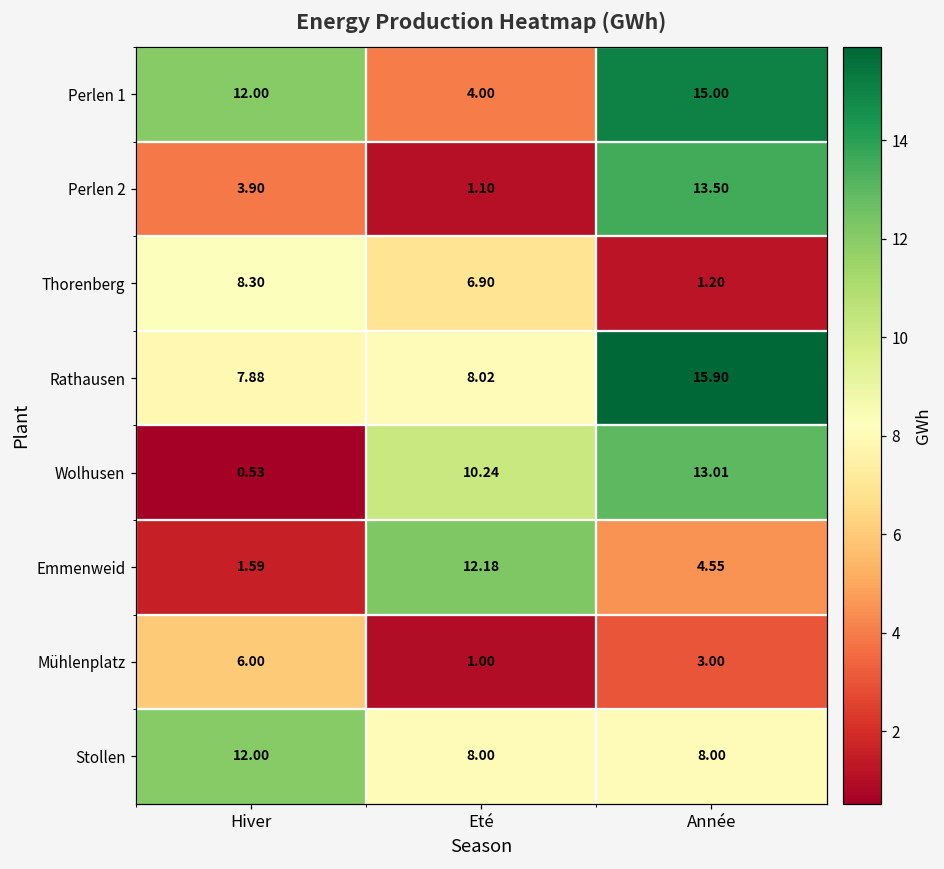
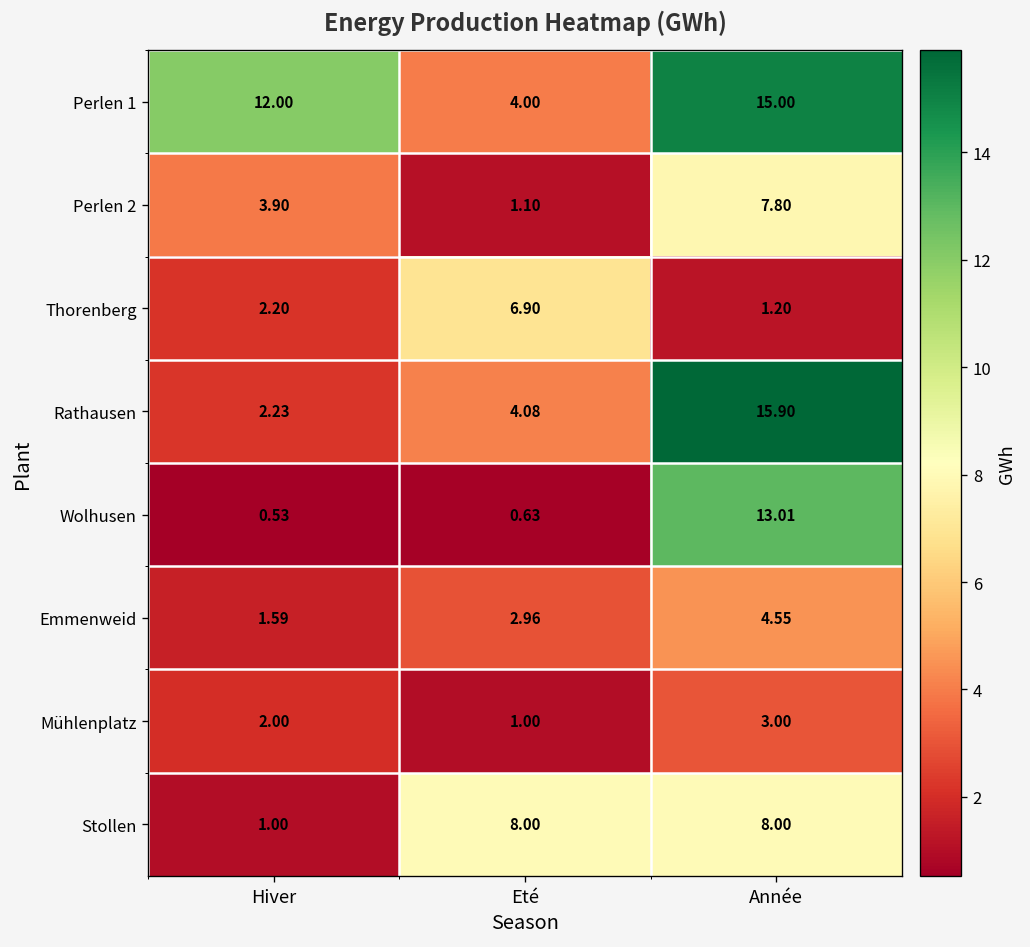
  {
    "Perlen 1": {
      "Hiver": 12.00,
      "Eté": 4.00,
      "Année": 15.00
    },
    "Perlen 2": {
      "Hiver": 3.90,
      "Eté": 1.10,
-     "Année": 13.50
+     "Année": 7.80
    },
    "Thorenberg": {
-     "Hiver": 8.30,
+     "Hiver": 2.20,
      "Eté": 6.90,
      "Année": 1.20
    },
    "Rathausen": {
-     "Hiver": 7.88,
-     "Eté": 8.02,
+     "Hiver": 2.23,
+     "Eté": 4.08,
      "Année": 15.90
    },
    "Wolhusen": {
      "Hiver": 0.53,
-     "Eté": 10.24,
+     "Eté": 0.63,
      "Année": 13.01
    },
    "Emmenweid": {
      "Hiver": 1.59,
-     "Eté": 12.18,
+     "Eté": 2.96,
      "Année": 4.55
    },
    "Mühlenplatz": {
-     "Hiver": 6.00,
+     "Hiver": 2.00,
      "Eté": 1.00,
      "Année": 3.00
    },
    "Stollen": {
-     "Hiver": 12.00,
+     "Hiver": 1.00,
      "Eté": 8.00,
      "Année": 8.00
    }
  }
